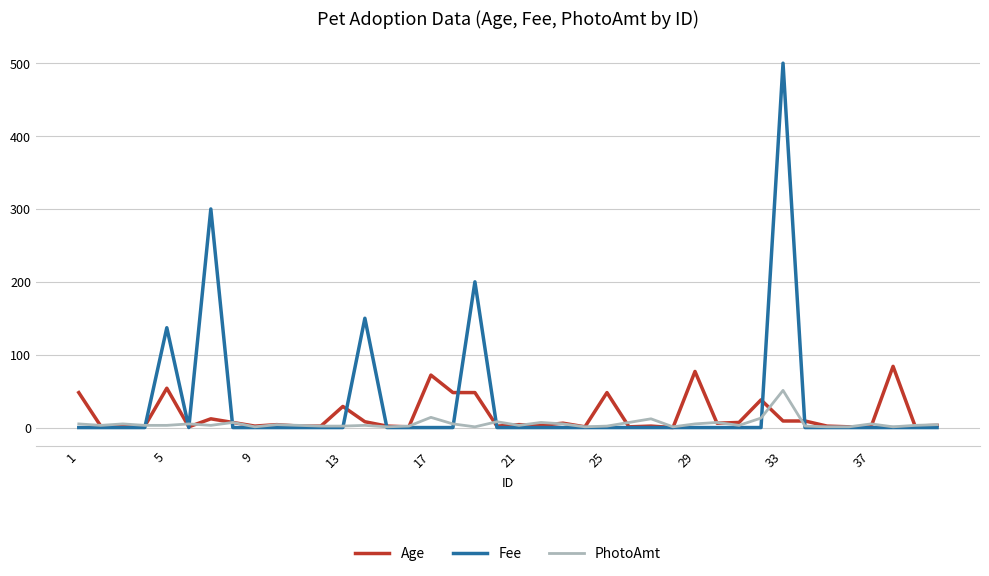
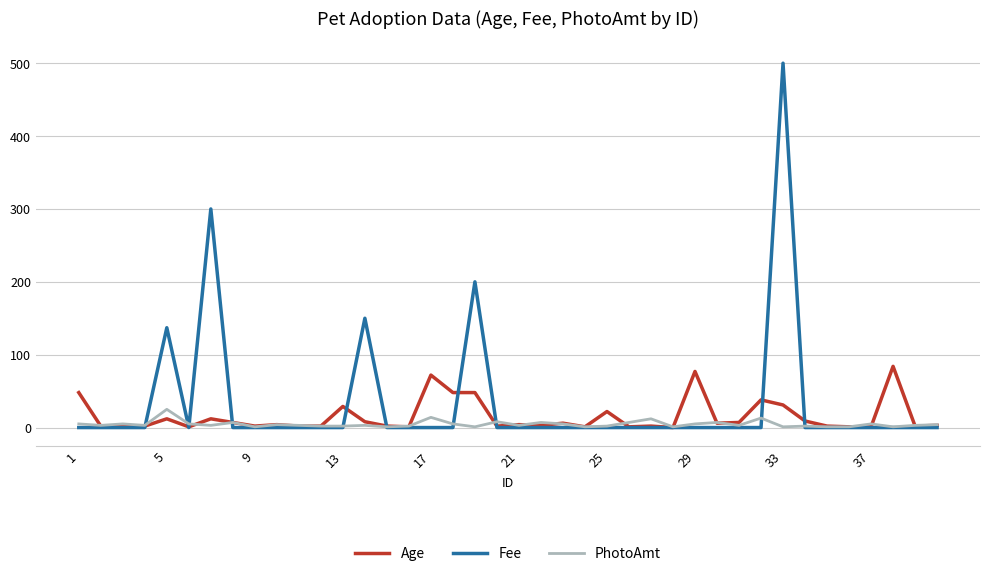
  {
    "Age": {
      "1": 50,
-     "5": 50,
+     "5": 10,
      "13": 30,
      "17": 70,
-     "25": 50,
+     "25": 20,
      "29": 80,
-     "33": 10
+     "33": 30
    },
    "Fee": {
      "1": 0,
      "5": 140,
      "17": 0,
      "29": 0,
      "33": 500
    },
    "PhotoAmt": {
      "1": 10,
-     "5": 0,
+     "5": 30,
      "17": 10,
      "29": 10,
-     "33": 50,
+     "33": 0,
      "37": 10
    }
  }
